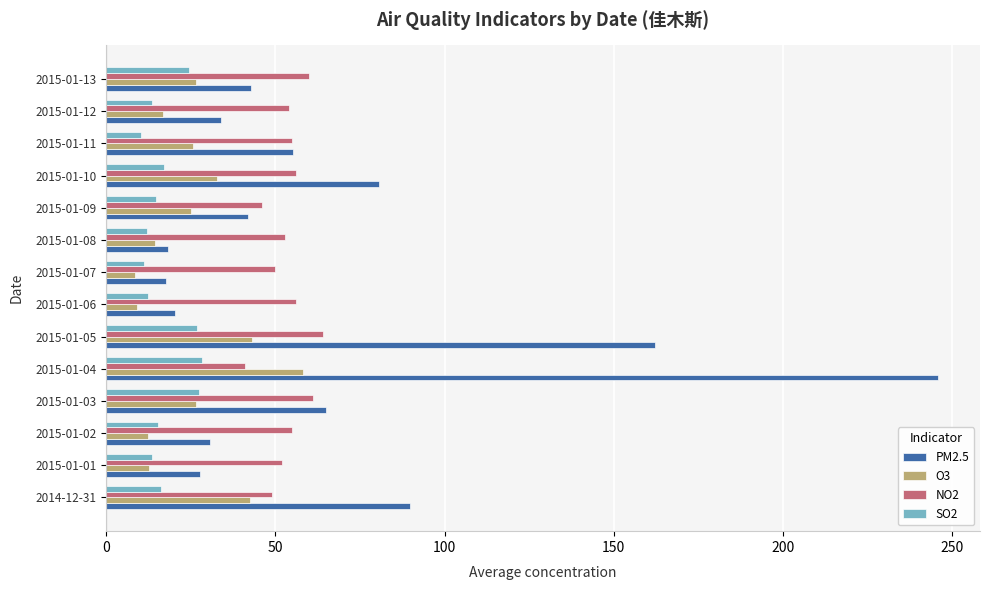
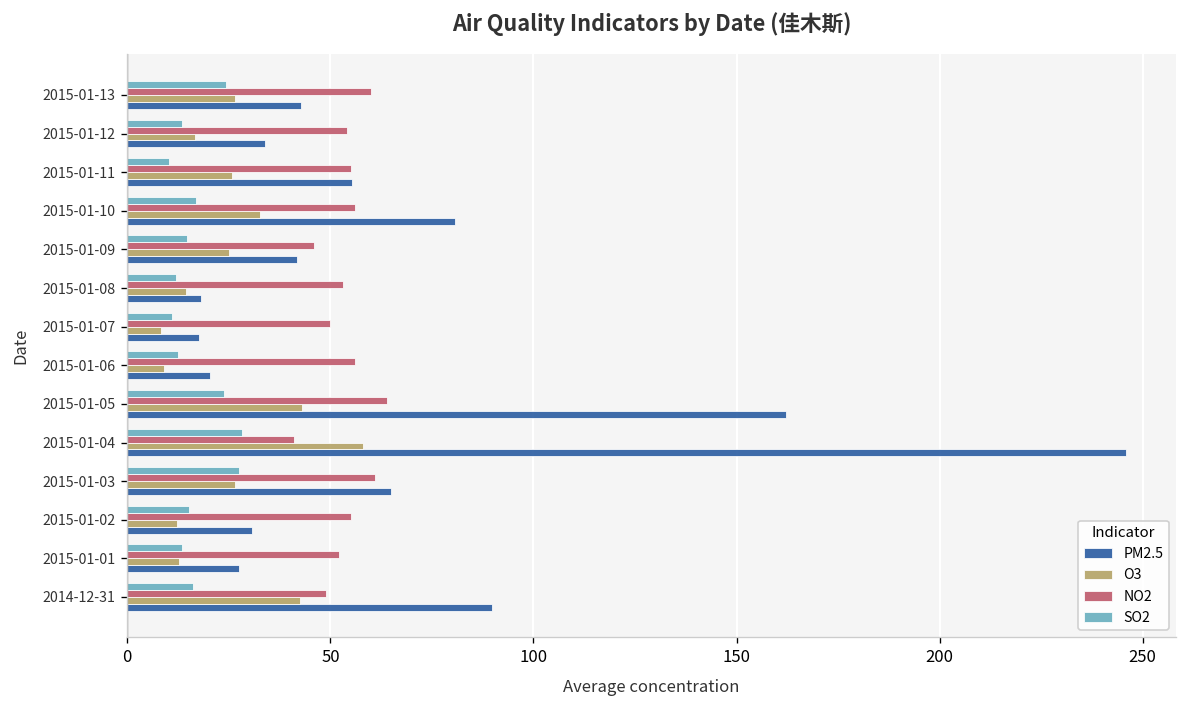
  {
    "PM2.5": {
      "2015-01-13": 43,
      "2015-01-12": 34,
      "2015-01-11": 55,
      "2015-01-10": 81,
      "2015-01-09": 42,
      "2015-01-08": 18,
      "2015-01-07": 18,
      "2015-01-06": 20,
      "2015-01-05": 162,
      "2015-01-04": 246,
      "2015-01-03": 65,
      "2015-01-02": 31,
      "2015-01-01": 28,
      "2014-12-31": 90
    },
    "O3": {
      "2015-01-13": 27,
      "2015-01-12": 17,
      "2015-01-11": 26,
      "2015-01-10": 33,
      "2015-01-09": 25,
      "2015-01-08": 14,
      "2015-01-07": 8,
      "2015-01-06": 9,
      "2015-01-05": 43,
      "2015-01-04": 58,
      "2015-01-03": 27,
      "2015-01-02": 12,
      "2015-01-01": 13,
      "2014-12-31": 42
    },
    "NO2": {
      "2015-01-13": 60,
      "2015-01-12": 54,
      "2015-01-11": 55,
      "2015-01-10": 56,
      "2015-01-09": 46,
      "2015-01-08": 53,
      "2015-01-07": 50,
      "2015-01-06": 56,
      "2015-01-05": 64,
      "2015-01-04": 41,
      "2015-01-03": 61,
      "2015-01-02": 55,
      "2015-01-01": 52,
      "2014-12-31": 49
    },
    "SO2": {
      "2015-01-13": 24,
      "2015-01-12": 14,
      "2015-01-11": 10,
      "2015-01-10": 17,
      "2015-01-09": 15,
      "2015-01-08": 12,
      "2015-01-07": 11,
      "2015-01-06": 13,
-     "2015-01-05": 27,
+     "2015-01-05": 24,
      "2015-01-04": 28,
      "2015-01-03": 28,
      "2015-01-02": 15,
      "2015-01-01": 14,
      "2014-12-31": 16
    }
  }
